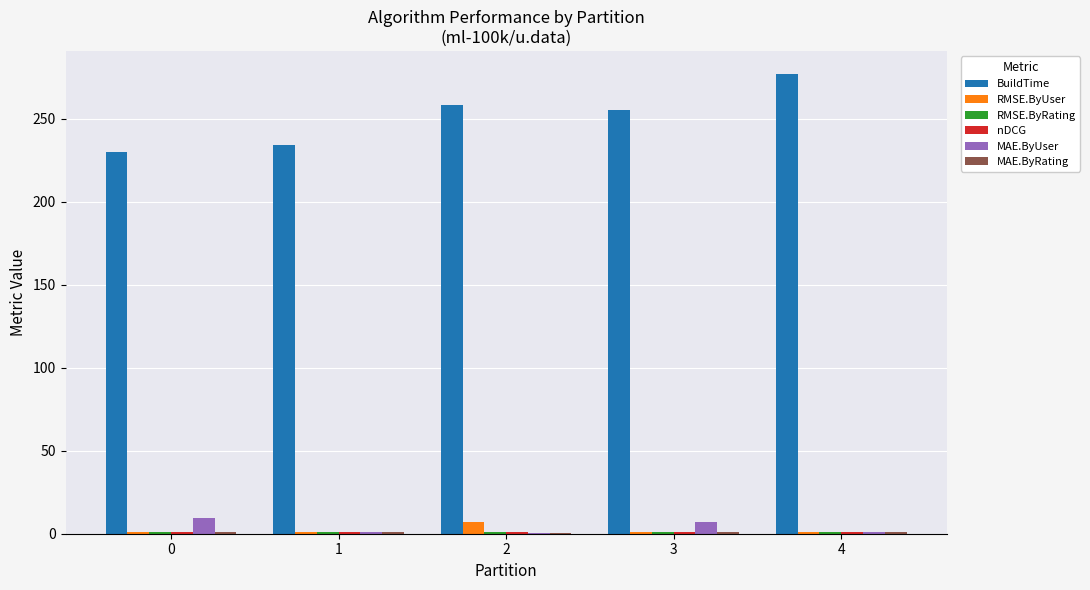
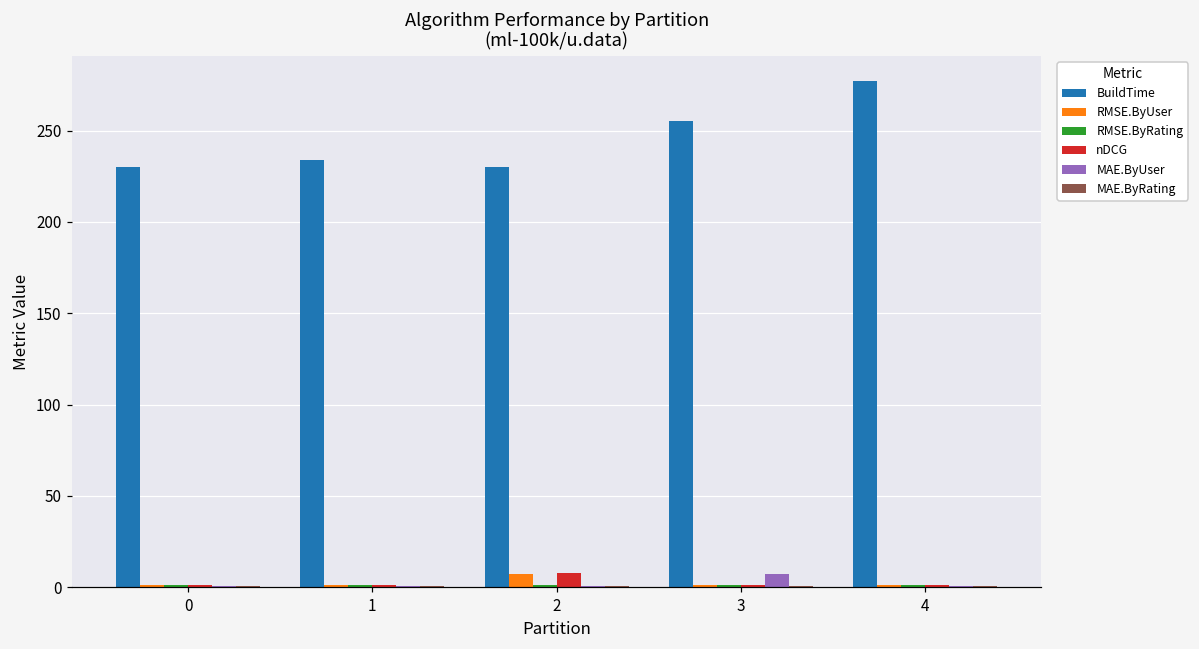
  {
    "BuildTime": {
      "0": 230,
      "1": 234,
-     "2": 258,
+     "2": 230,
      "3": 255,
      "4": 277
    },
    "RMSE.ByUser": {
      "2": 7
    },
    "nDCG": {
-     "2": 1
+     "2": 8
    },
    "MAE.ByUser": {
-     "0": 10,
+     "0": 1,
      "3": 7
    }
  }
